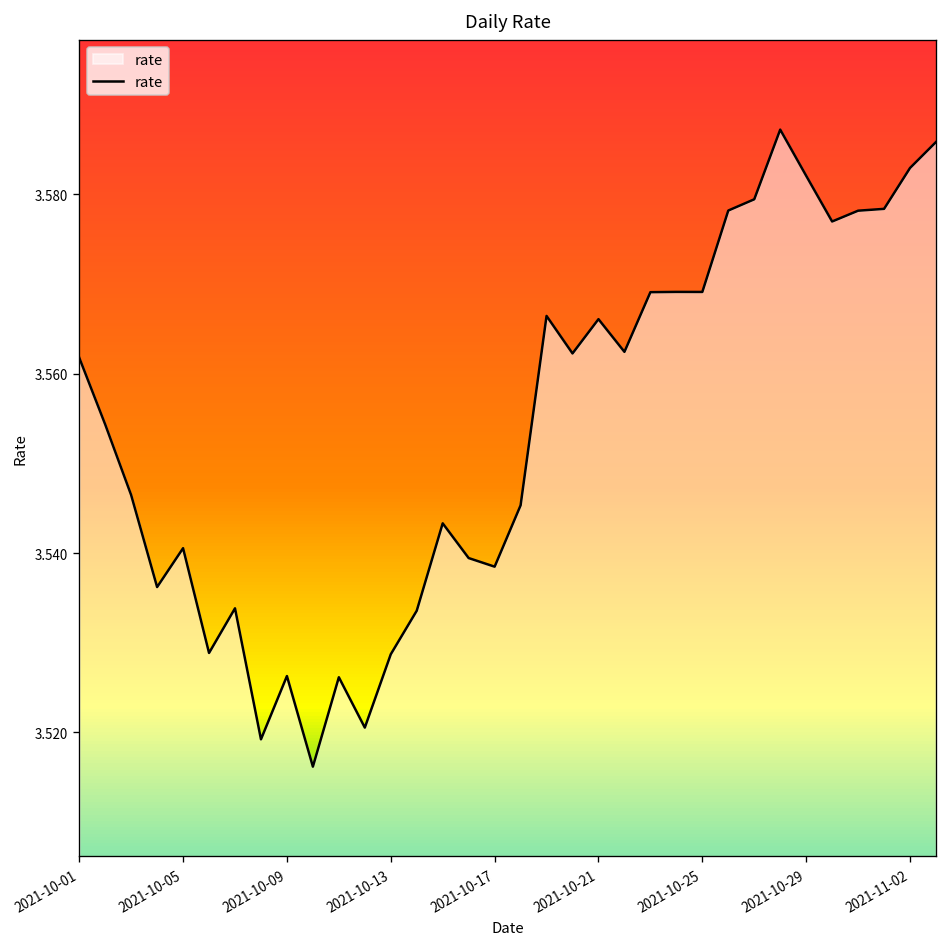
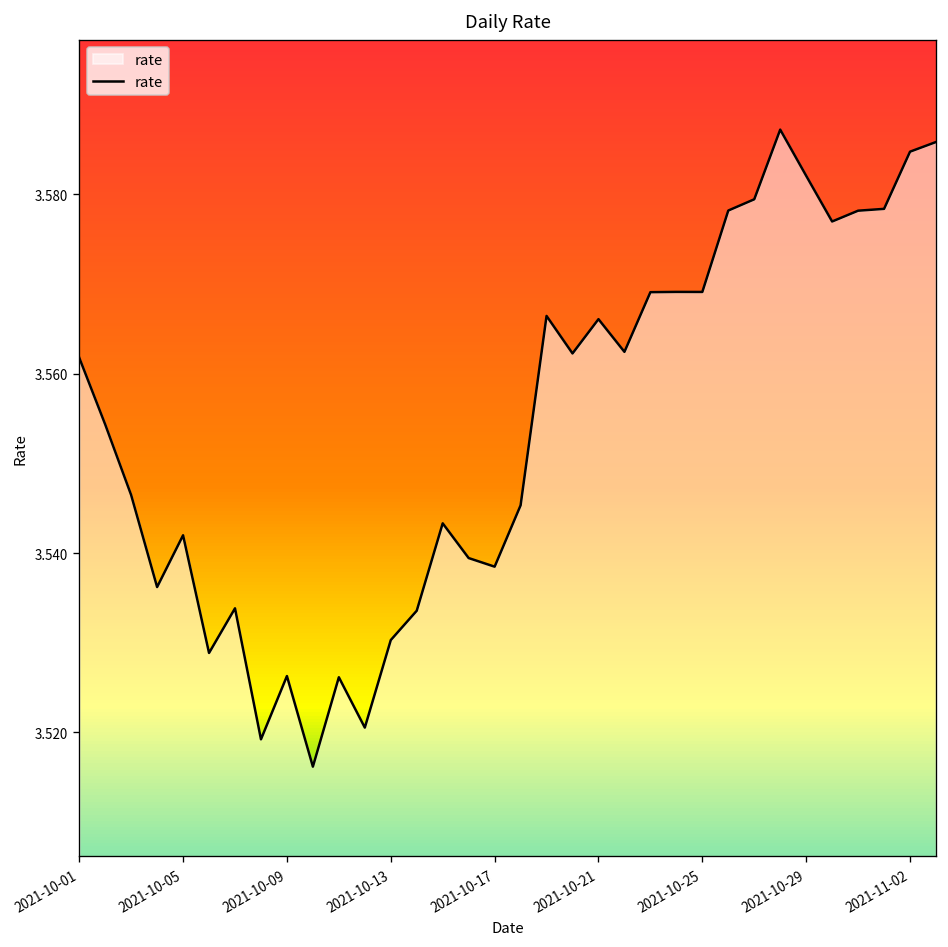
  {
    "2021-10-01": 3.562,
-   "2021-10-05": 3.541,
+   "2021-10-05": 3.542,
    "2021-10-09": 3.526,
-   "2021-10-13": 3.529,
+   "2021-10-13": 3.530,
    "2021-10-17": 3.538,
    "2021-10-21": 3.566,
    "2021-10-25": 3.569,
    "2021-10-29": 3.582,
-   "2021-11-02": 3.583
+   "2021-11-02": 3.585
  }
